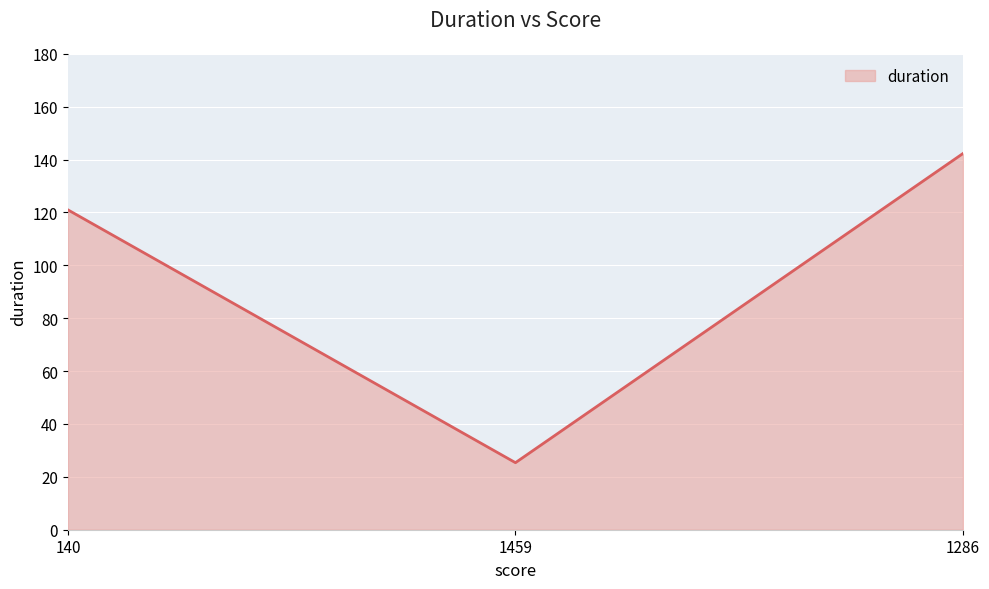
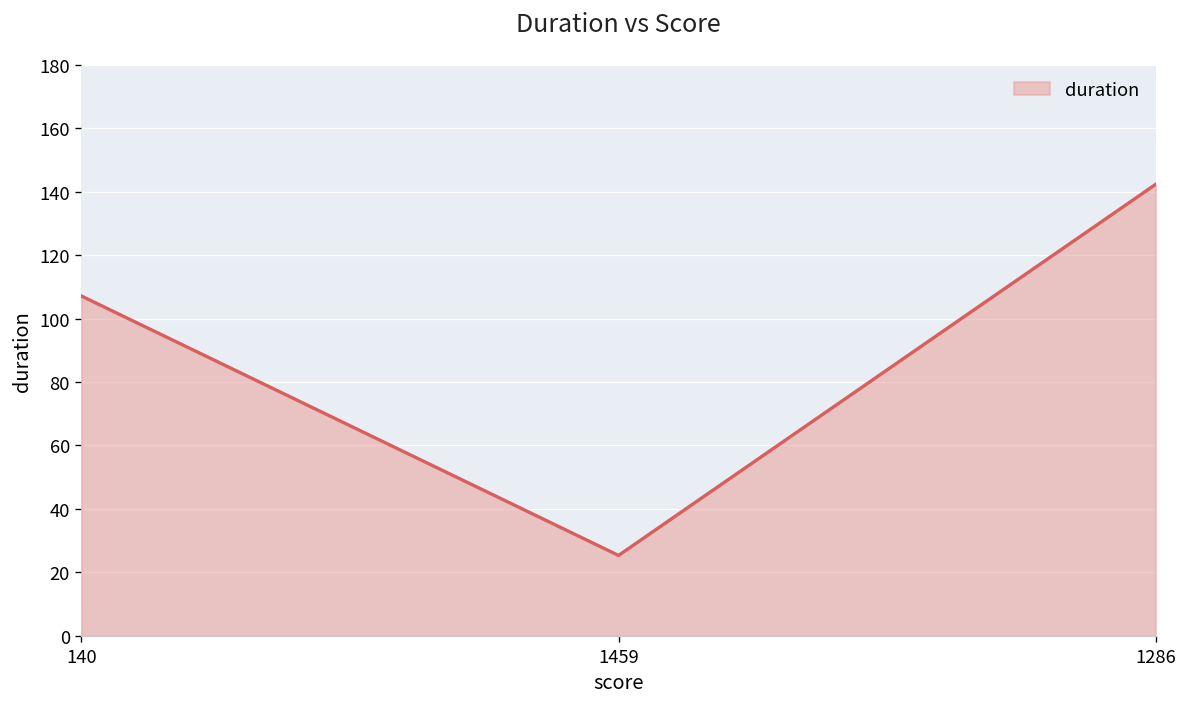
  {
-   "140": 121,
+   "140": 107,
    "1459": 25,
    "1286": 142
  }
